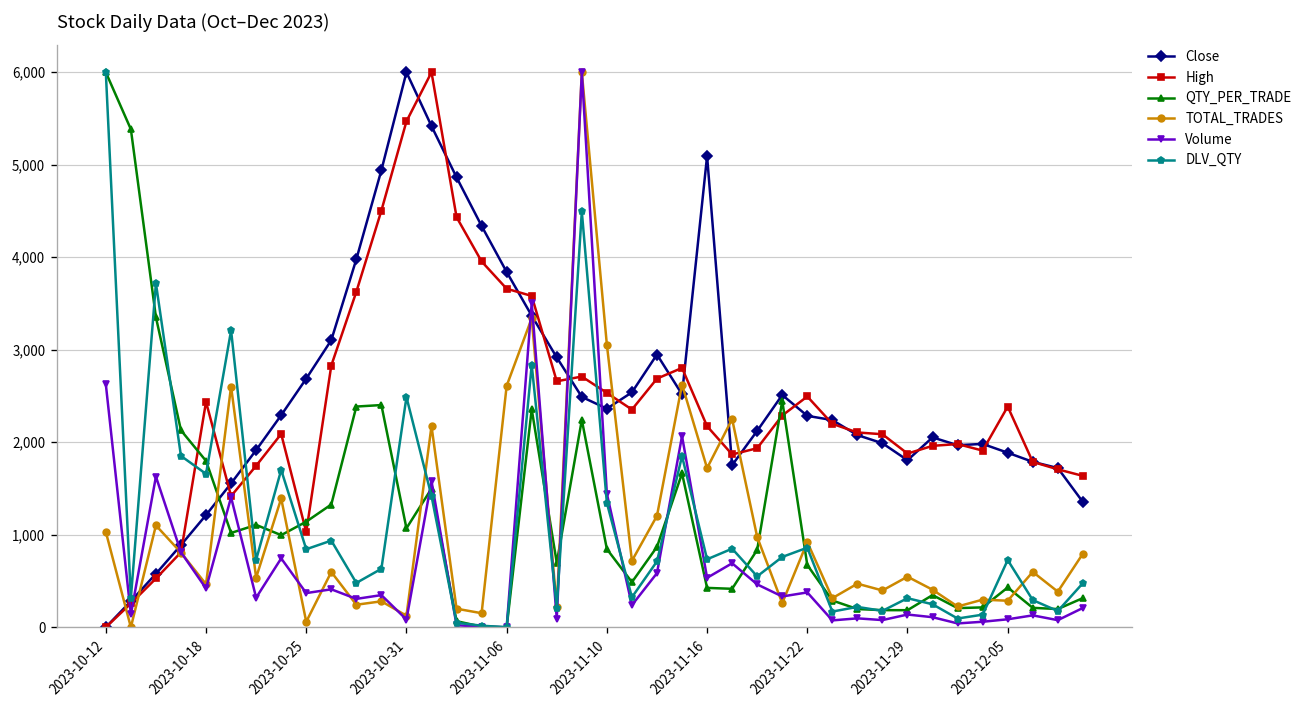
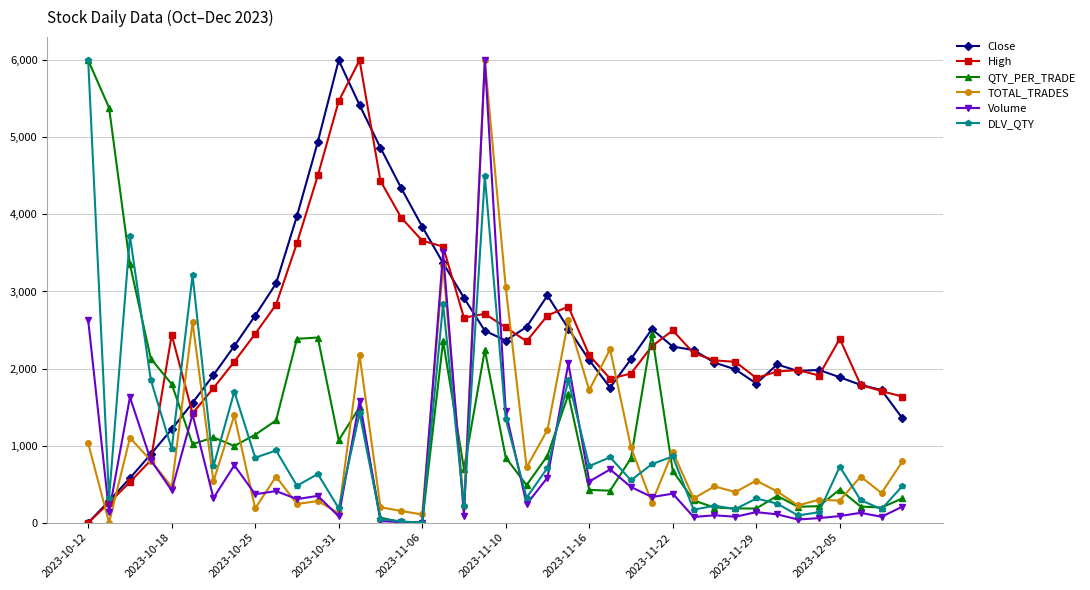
  {
    "Close": {
      "2023-10-18": "1,200",
      "2023-10-25": "2,700",
      "2023-10-31": "6,000",
      "2023-11-06": "3,800",
      "2023-11-10": "2,400",
-     "2023-11-16": "5,100",
+     "2023-11-16": "2,100",
      "2023-11-22": "2,300",
      "2023-11-29": "1,800",
      "2023-12-05": "1,900"
    },
    "High": {
      "2023-10-18": "2,400",
-     "2023-10-25": "1,000",
+     "2023-10-25": "2,500",
      "2023-10-31": "5,500",
      "2023-11-06": "3,700",
      "2023-11-10": "2,500",
      "2023-11-16": "2,200",
      "2023-11-22": "2,500",
      "2023-11-29": "1,900",
      "2023-12-05": "2,400"
    },
    "QTY_PER_TRADE": {
      "2023-10-18": "1,800",
      "2023-10-25": "1,100",
      "2023-10-31": "1,100",
      "2023-11-10": "800",
      "2023-11-16": "400",
      "2023-11-22": "700",
      "2023-11-29": "200",
      "2023-12-05": "400"
    },
    "TOTAL_TRADES": {
      "2023-10-12": "1,000",
      "2023-10-18": "500",
-     "2023-10-25": "100",
+     "2023-10-25": "200",
      "2023-10-31": "100",
-     "2023-11-06": "2,600",
+     "2023-11-06": "100",
      "2023-11-10": "3,100",
      "2023-11-16": "1,700",
      "2023-11-22": "900",
      "2023-11-29": "500",
      "2023-12-05": "300"
    },
    "Volume": {
      "2023-10-12": "2,600",
      "2023-10-18": "400",
      "2023-10-25": "400",
      "2023-10-31": "100",
      "2023-11-10": "1,400",
      "2023-11-16": "500",
      "2023-11-22": "400",
      "2023-11-29": "100",
      "2023-12-05": "100"
    },
    "DLV_QTY": {
-     "2023-10-18": "1,700",
+     "2023-10-18": "1,000",
      "2023-10-25": "800",
-     "2023-10-31": "2,500",
+     "2023-10-31": "200",
      "2023-11-10": "1,300",
      "2023-11-16": "700",
      "2023-11-22": "900",
      "2023-11-29": "300",
      "2023-12-05": "700"
    }
  }
